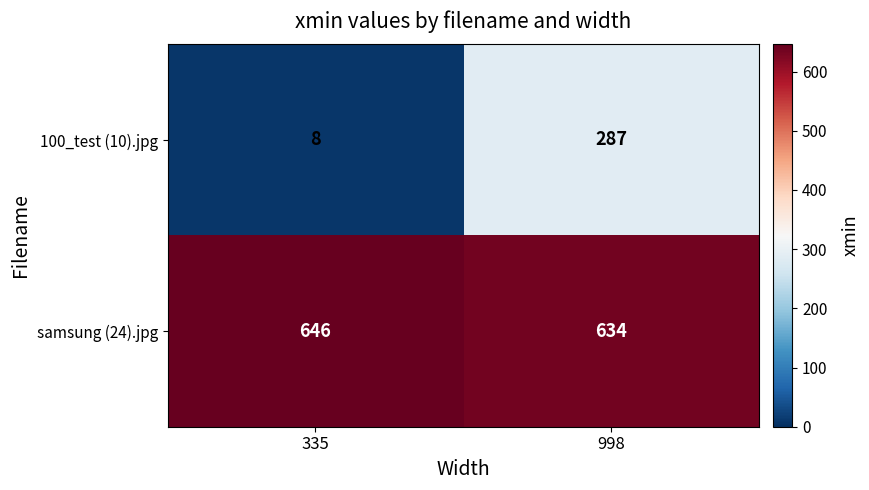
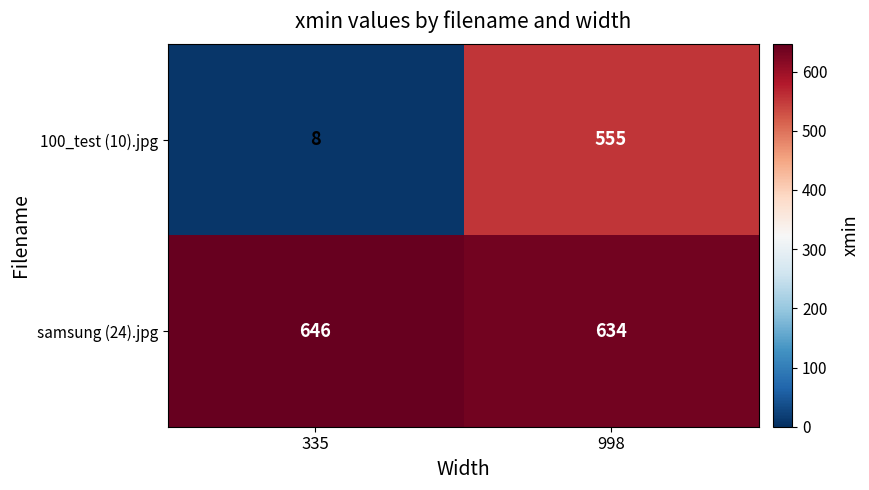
  {
    "100_test (10).jpg": {
      "335": 8,
-     "998": 287
+     "998": 555
    },
    "samsung (24).jpg": {
      "335": 646,
      "998": 634
    }
  }
